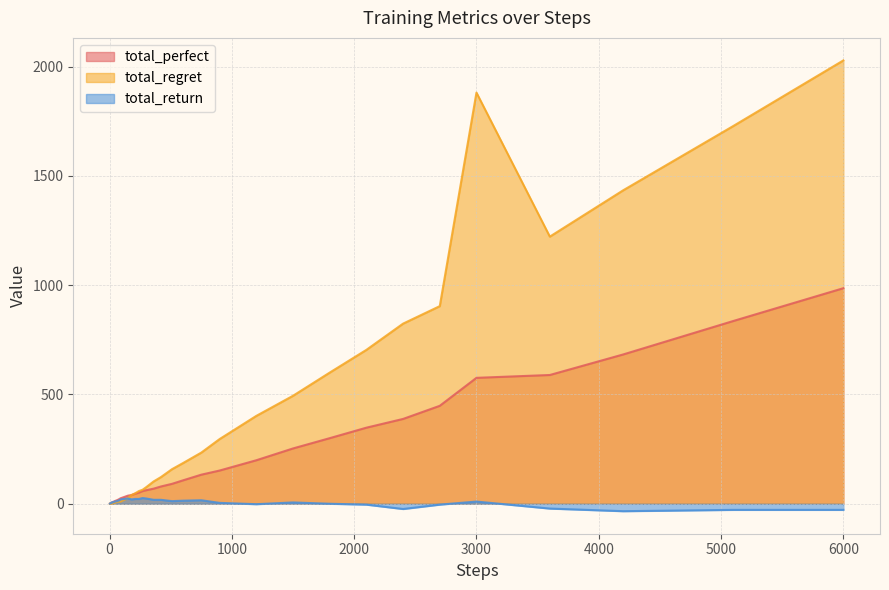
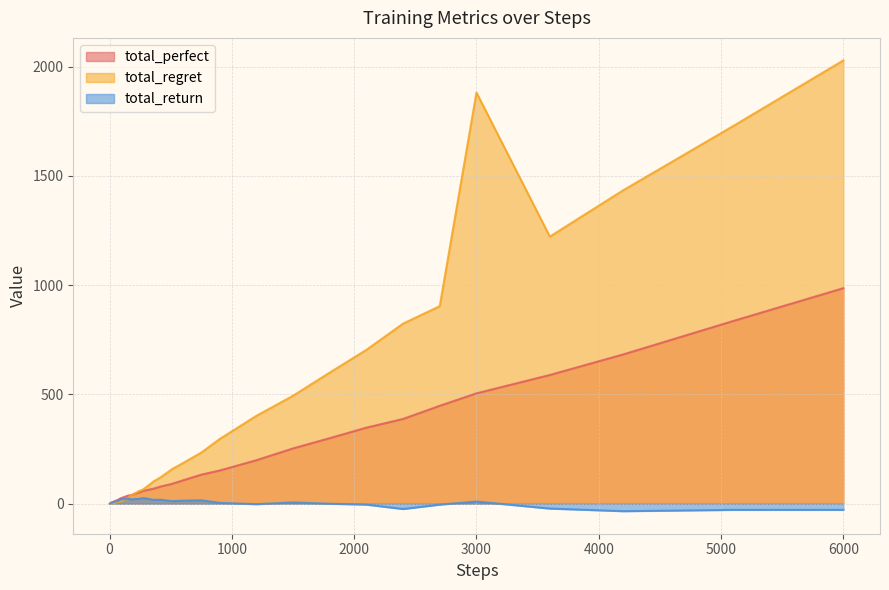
  {
    "total_perfect": {
-     "3000": 580,
+     "3000": 510,
      "6000": 990
    },
    "total_regret": {
      "3000": 1880,
      "6000": 2030
    }
  }
